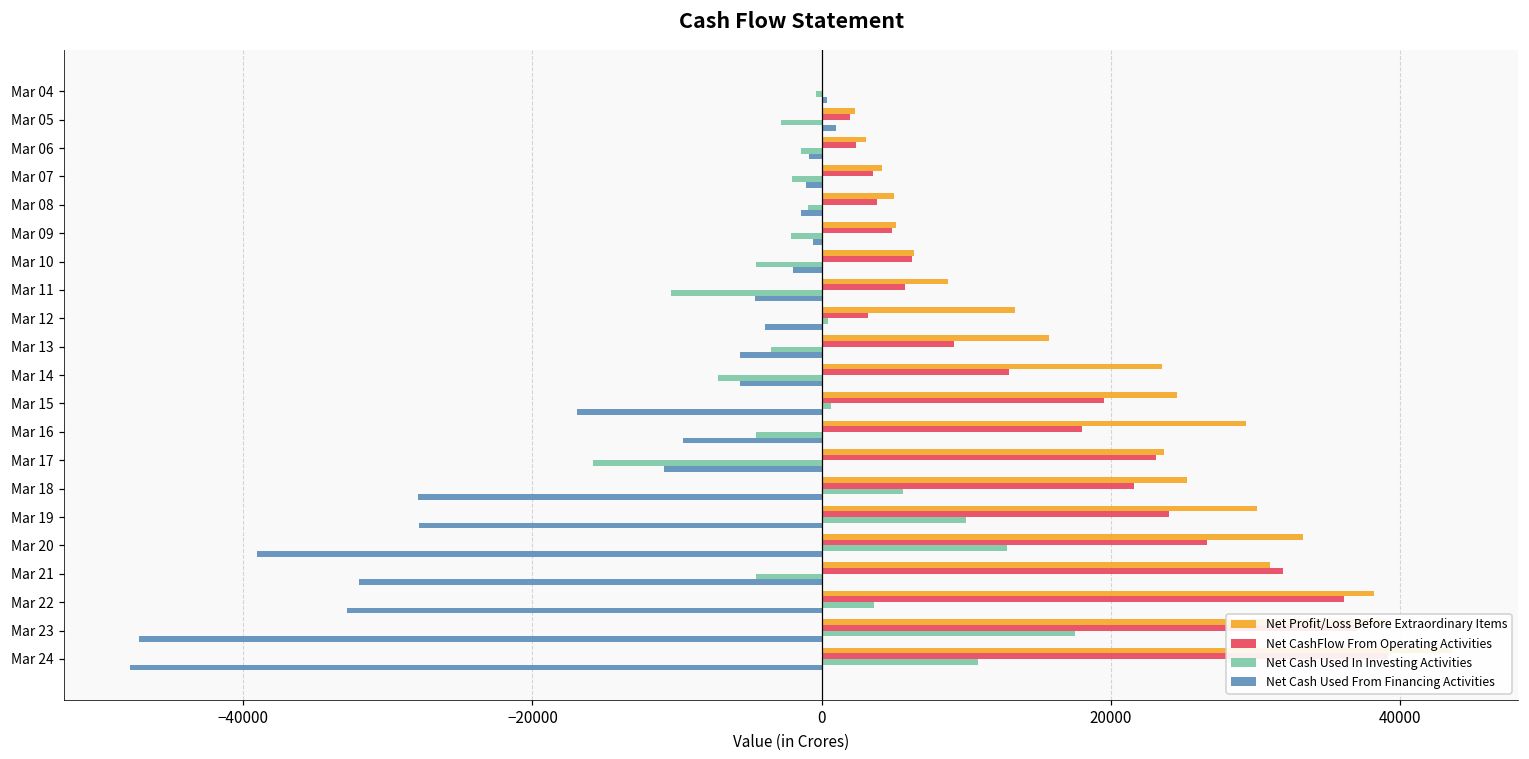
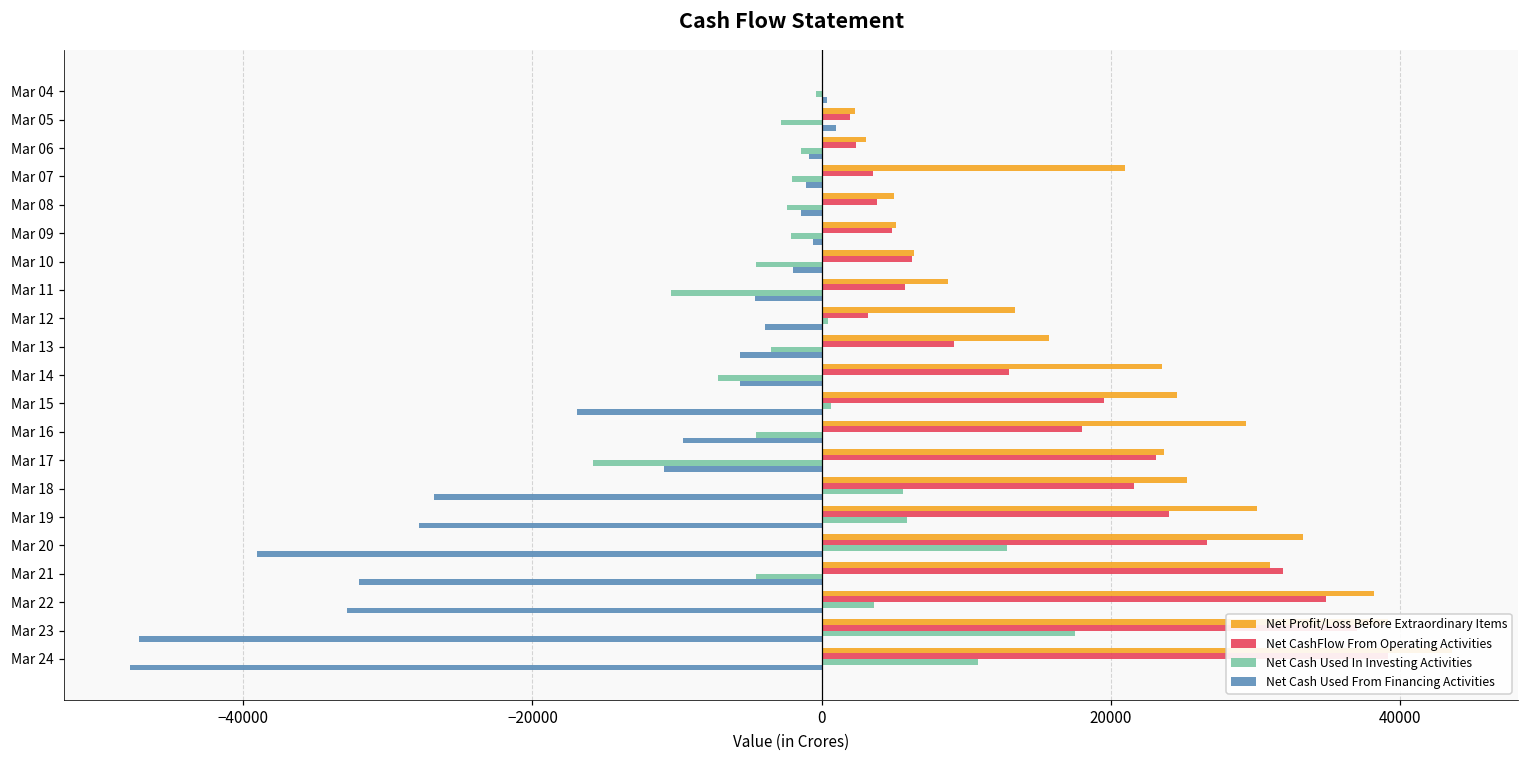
  {
    "Net Profit/Loss Before Extraordinary Items": {
      "Mar 05": 2300,
      "Mar 06": 3100,
-     "Mar 07": 4200,
+     "Mar 07": 21000,
      "Mar 08": 5000,
      "Mar 09": 5100,
      "Mar 10": 6400,
      "Mar 11": 8700,
      "Mar 12": 13400,
      "Mar 13": 15700,
      "Mar 14": 23500,
      "Mar 15": 24500,
      "Mar 16": 29300,
      "Mar 17": 23700,
      "Mar 18": 25200,
      "Mar 19": 30100,
      "Mar 20": 33300,
      "Mar 21": 31000,
      "Mar 22": 38200
    },
    "Net CashFlow From Operating Activities": {
      "Mar 05": 2000,
      "Mar 06": 2300,
      "Mar 07": 3600,
      "Mar 08": 3800,
      "Mar 09": 4900,
      "Mar 10": 6300,
      "Mar 11": 5700,
      "Mar 12": 3200,
      "Mar 13": 9200,
      "Mar 14": 12900,
      "Mar 15": 19500,
      "Mar 16": 18000,
      "Mar 17": 23100,
      "Mar 18": 21600,
      "Mar 19": 24000,
      "Mar 20": 26600,
      "Mar 21": 31900,
-     "Mar 22": 36100
+     "Mar 22": 34900
    },
    "Net Cash Used In Investing Activities": {
      "Mar 04": -400,
      "Mar 05": -2800,
      "Mar 06": -1500,
      "Mar 07": -2100,
-     "Mar 08": -1000,
+     "Mar 08": -2400,
      "Mar 09": -2100,
      "Mar 10": -4600,
      "Mar 11": -10400,
      "Mar 12": 400,
      "Mar 13": -3500,
      "Mar 14": -7200,
      "Mar 15": 600,
      "Mar 16": -4500,
      "Mar 17": -15800,
      "Mar 18": 5600,
-     "Mar 19": 10000,
+     "Mar 19": 5900,
      "Mar 20": 12800,
      "Mar 21": -4600,
      "Mar 22": 3600,
      "Mar 23": 17500,
      "Mar 24": 10800
    },
    "Net Cash Used From Financing Activities": {
      "Mar 04": 400,
      "Mar 05": 1000,
      "Mar 06": -900,
      "Mar 07": -1100,
      "Mar 08": -1400,
      "Mar 09": -600,
      "Mar 10": -2000,
      "Mar 11": -4600,
      "Mar 12": -3900,
      "Mar 13": -5700,
      "Mar 14": -5700,
      "Mar 15": -16900,
      "Mar 16": -9600,
      "Mar 17": -10900,
-     "Mar 18": -27900,
+     "Mar 18": -26800,
      "Mar 19": -27800,
      "Mar 20": -39000,
      "Mar 21": -32000,
      "Mar 22": -32800,
      "Mar 23": -47200,
      "Mar 24": -47800
    }
  }
